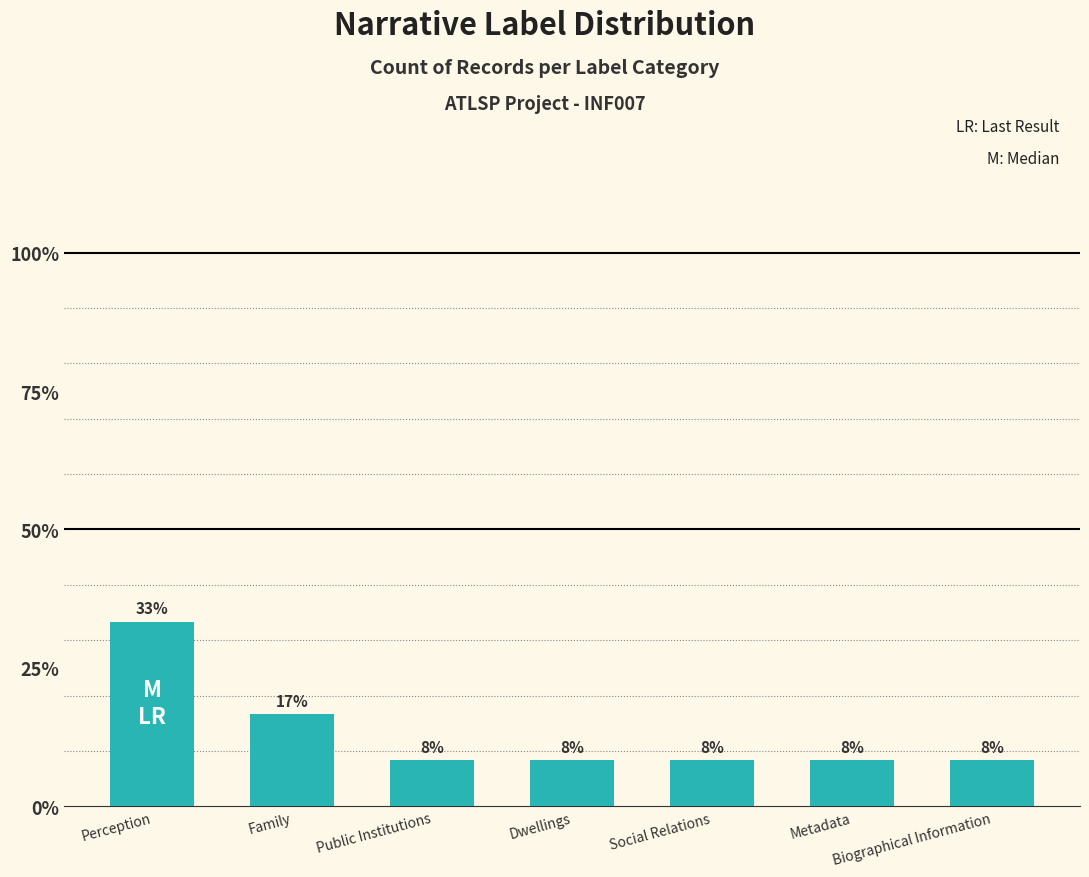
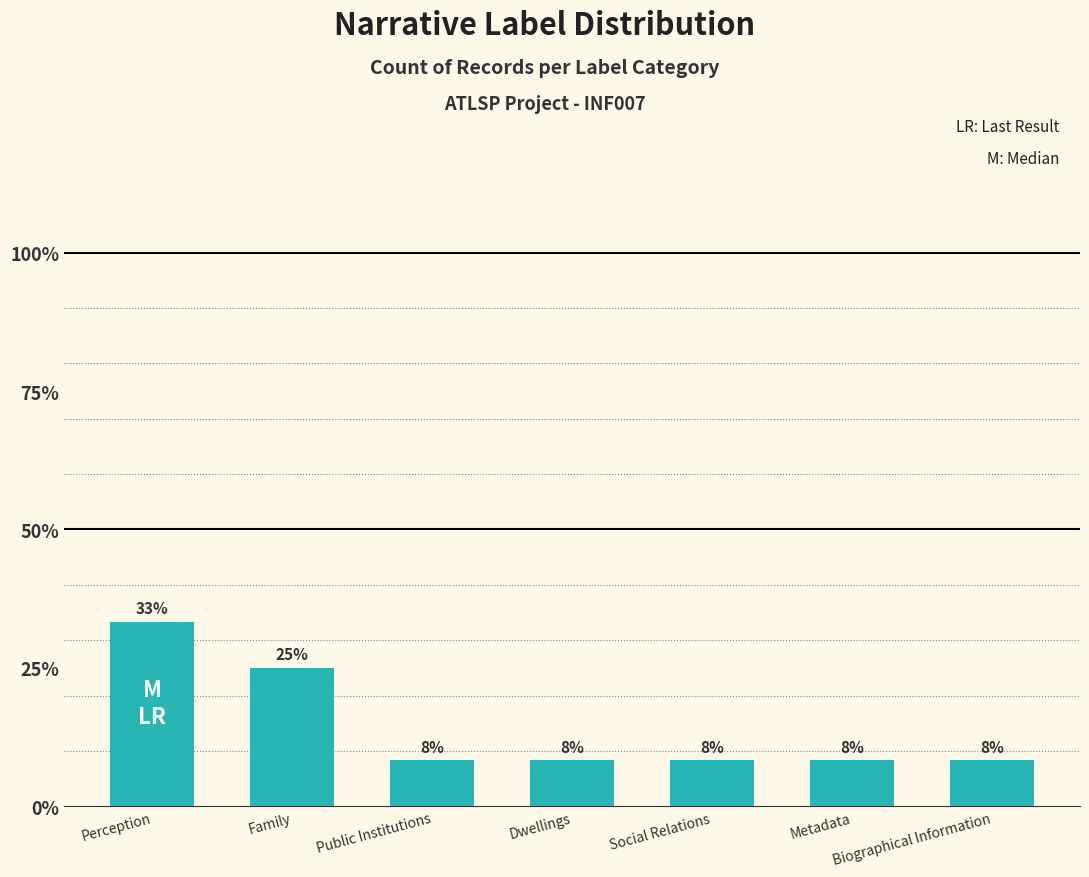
  {
    "Perception": "33%",
-   "Family": "17%",
+   "Family": "25%",
    "Public Institutions": "8%",
    "Dwellings": "8%",
    "Social Relations": "8%",
    "Metadata": "8%",
    "Biographical Information": "8%"
  }
